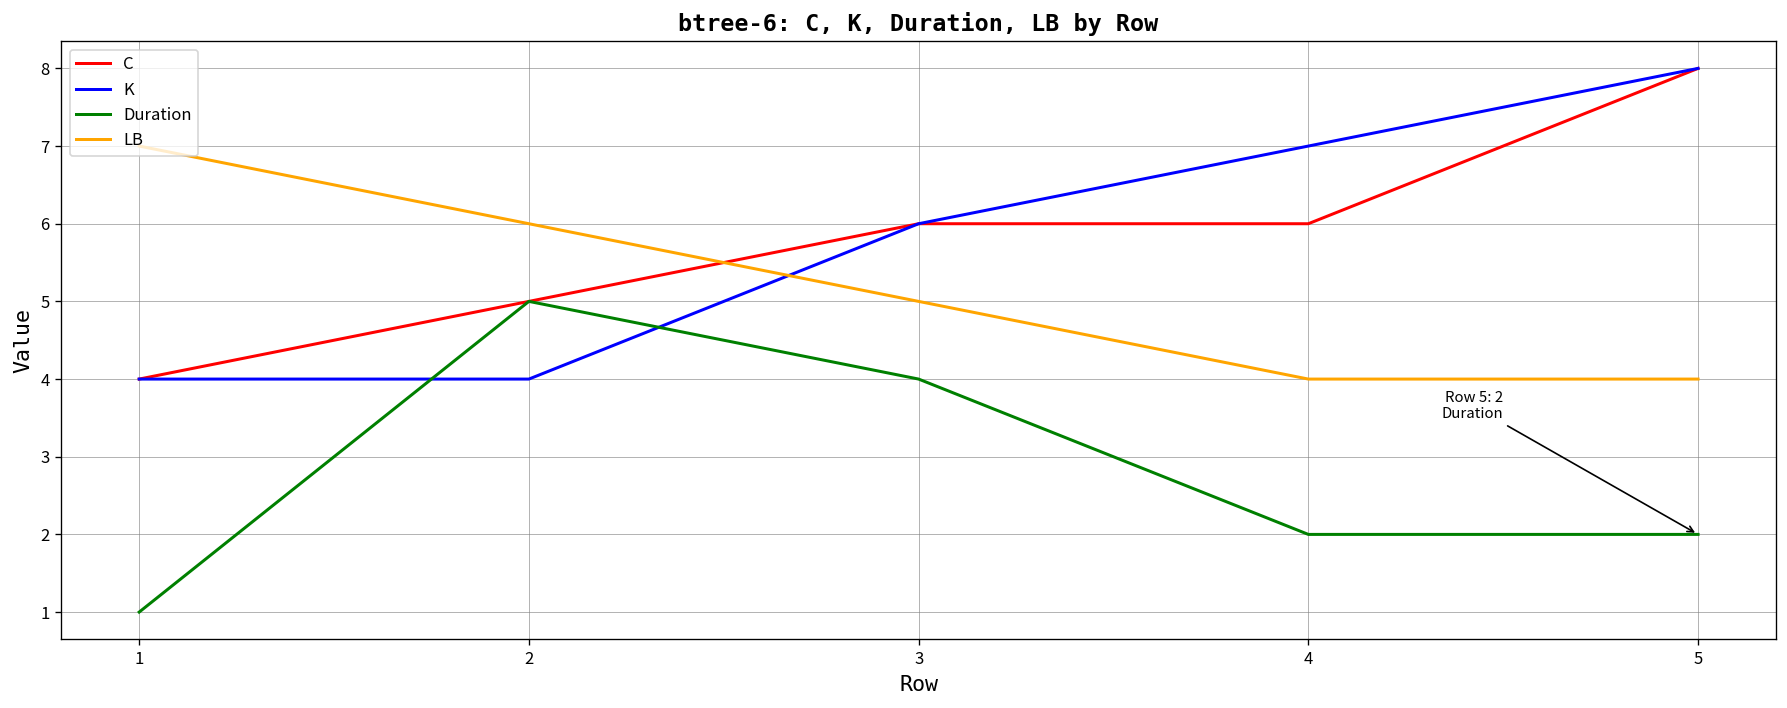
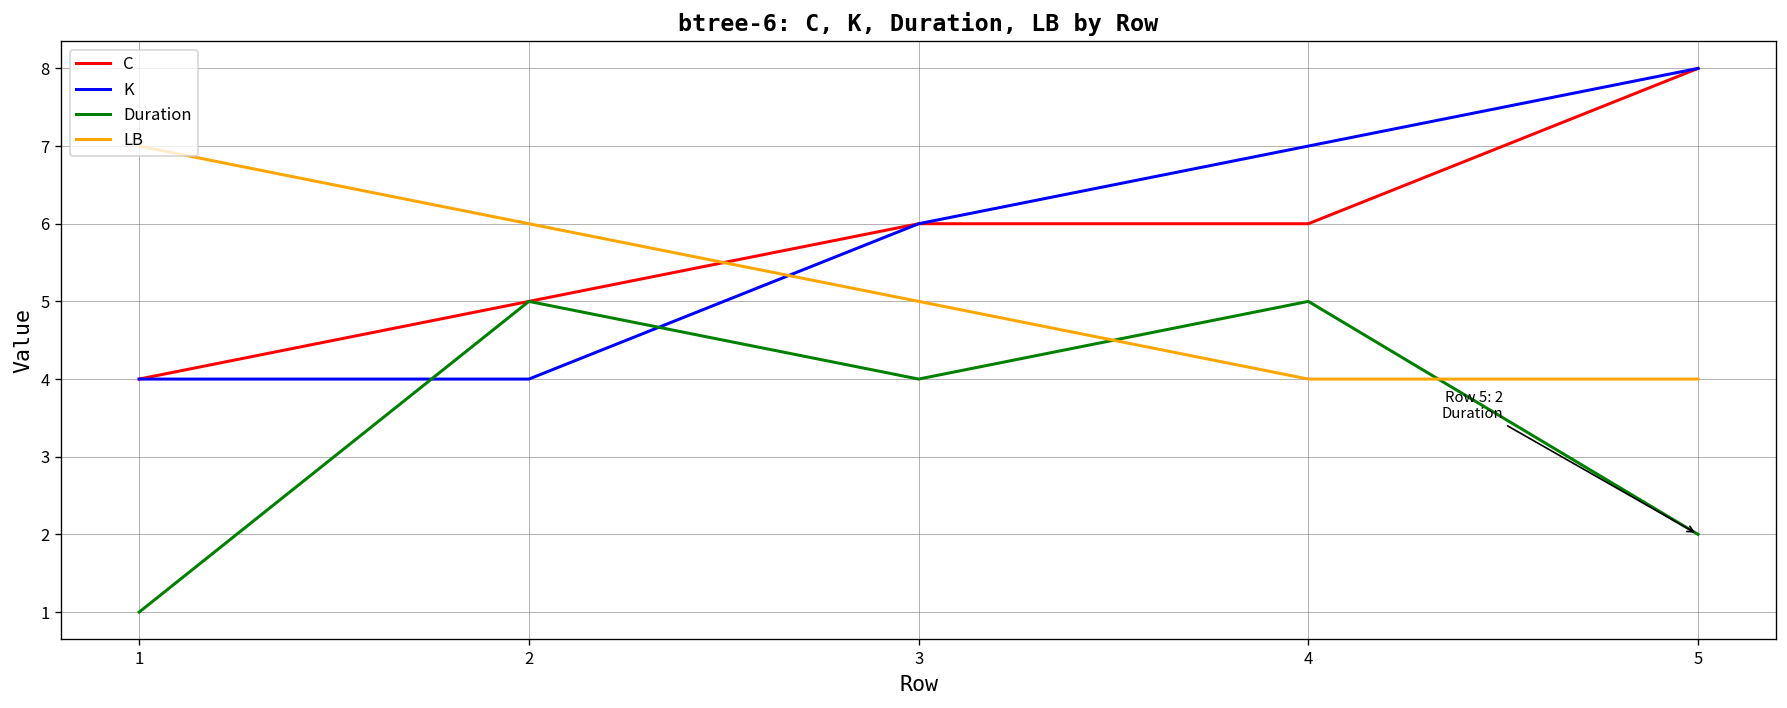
  {
    "C": {
      "4": 6
    },
    "K": {
      "2": 4,
      "4": 7
    },
    "Duration": {
      "1": 1,
      "3": 4,
-     "4": 2
+     "4": 5
    },
    "LB": {
      "2": 6,
      "3": 5,
      "4": 4,
      "5": 4
    }
  }
